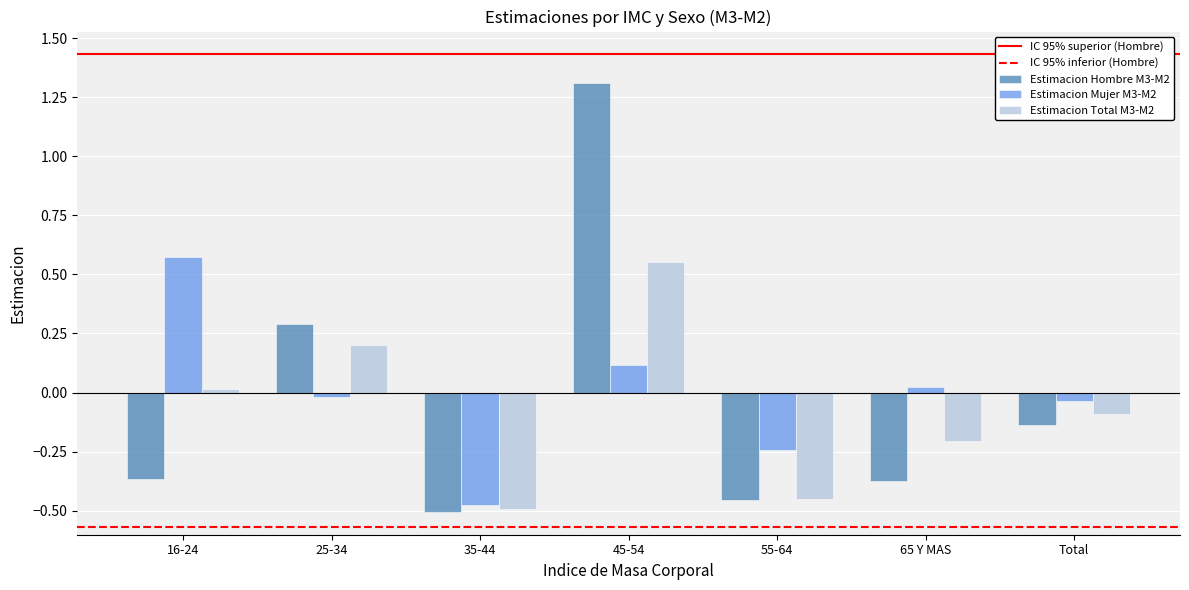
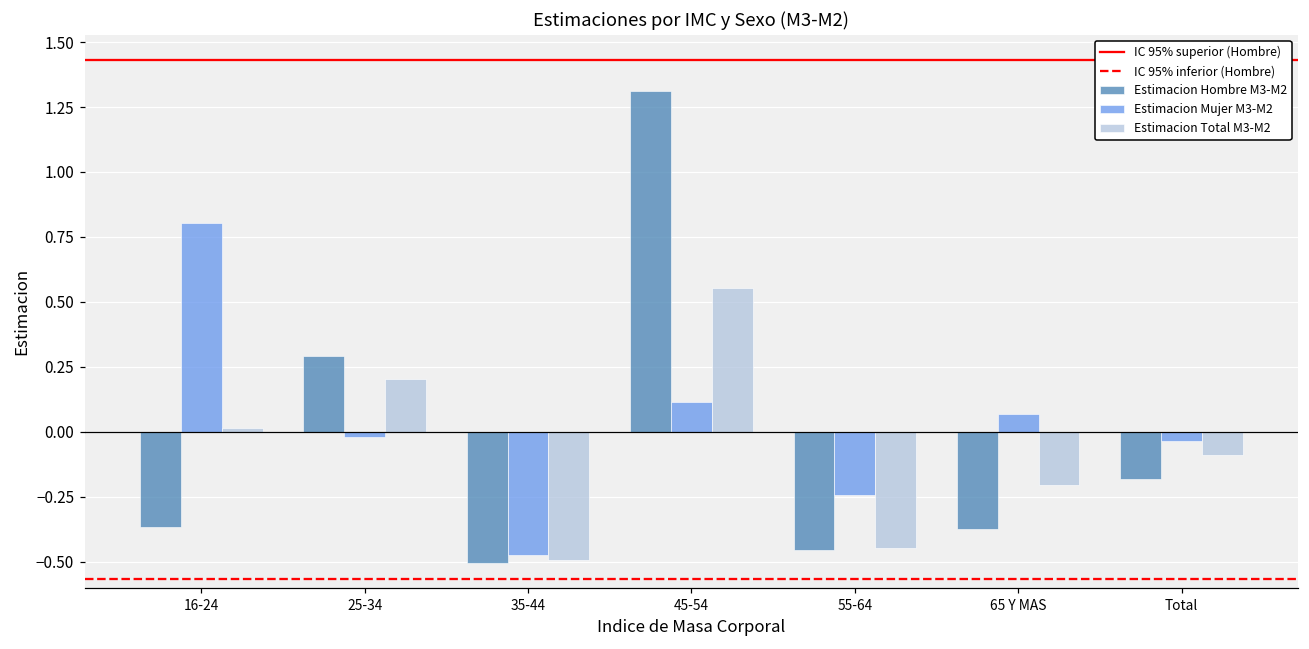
  {
    "Estimacion Hombre M3-M2": {
      "16-24": -0.37,
      "25-34": 0.29,
      "35-44": -0.51,
      "45-54": 1.31,
      "55-64": -0.45,
      "65 Y MAS": -0.37,
-     "Total": -0.14
+     "Total": -0.18
    },
    "Estimacion Mujer M3-M2": {
-     "16-24": 0.58,
+     "16-24": 0.80,
      "25-34": -0.02,
      "35-44": -0.47,
      "45-54": 0.11,
      "55-64": -0.24,
-     "65 Y MAS": 0.02,
+     "65 Y MAS": 0.07,
      "Total": -0.03
    },
    "Estimacion Total M3-M2": {
      "16-24": 0.01,
      "25-34": 0.20,
      "35-44": -0.49,
      "45-54": 0.55,
      "55-64": -0.45,
      "65 Y MAS": -0.20,
      "Total": -0.09
    }
  }
